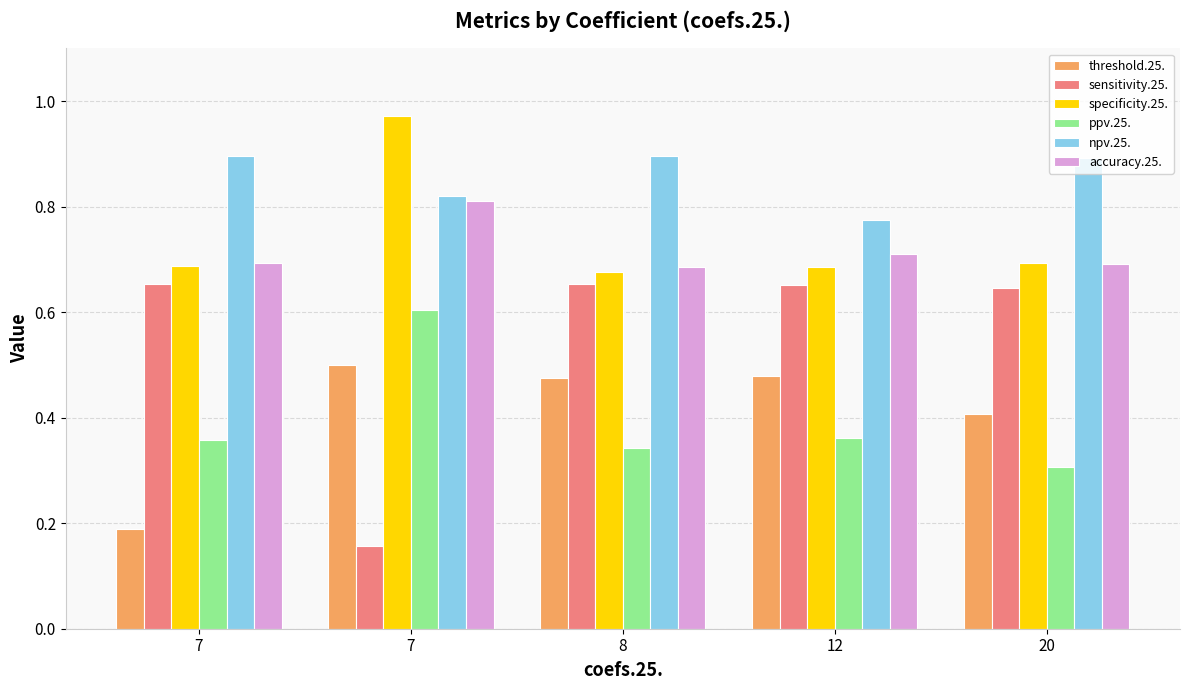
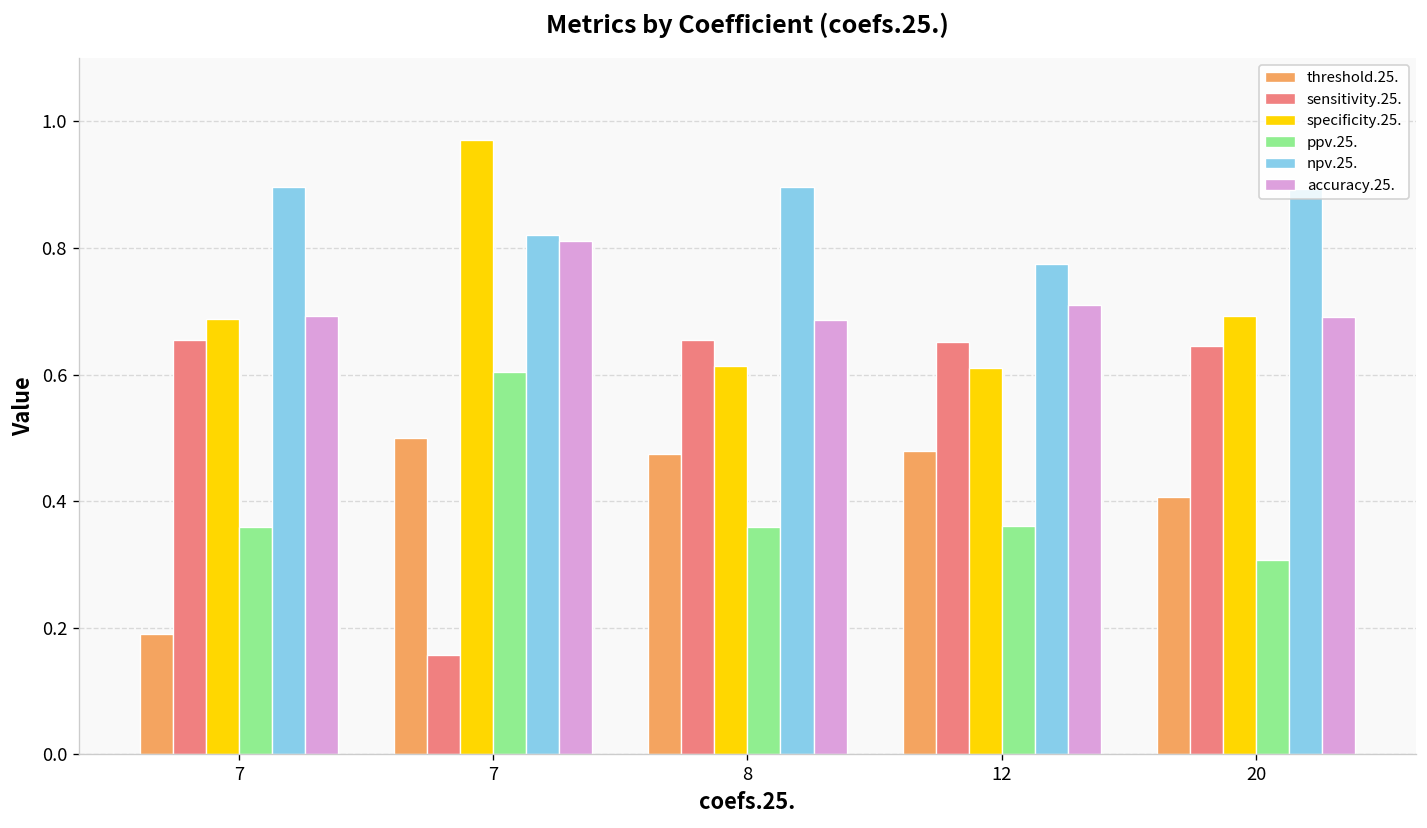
  {
    "specificity.25.": {
-     "8": 0.68,
-     "12": 0.69,
+     "8": 0.61,
+     "12": 0.61,
      "20": 0.69
    },
    "ppv.25.": {
-     "8": 0.34,
+     "8": 0.36,
      "12": 0.36,
      "20": 0.31
    },
    "npv.25.": {
      "8": 0.90,
      "12": 0.78
    },
    "accuracy.25.": {
      "8": 0.69,
      "12": 0.71,
      "20": 0.69
    }
  }
